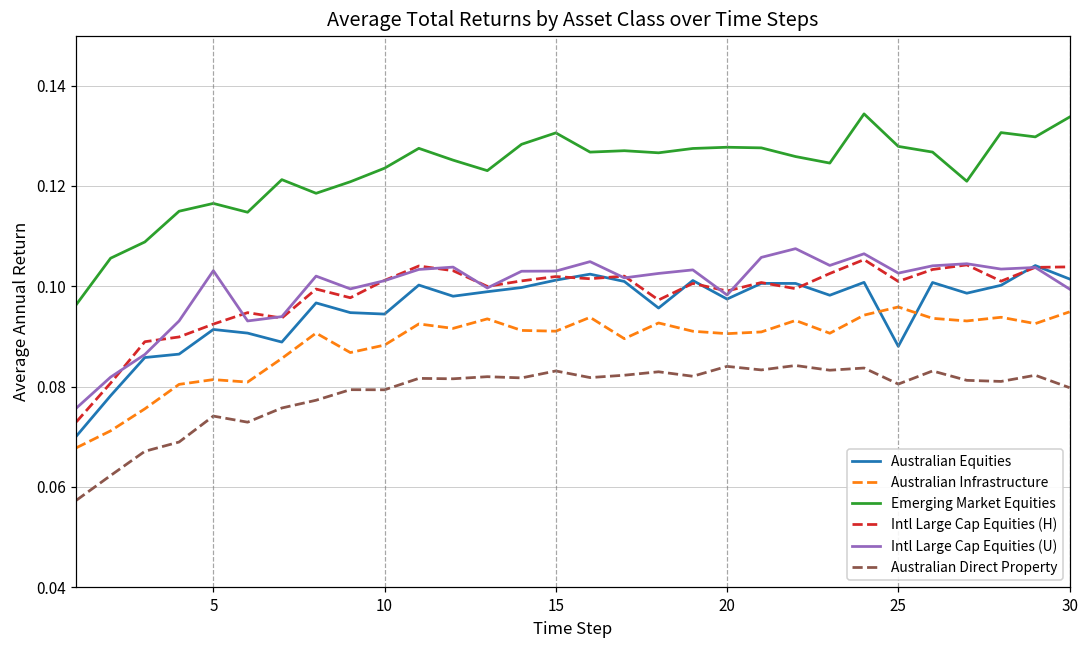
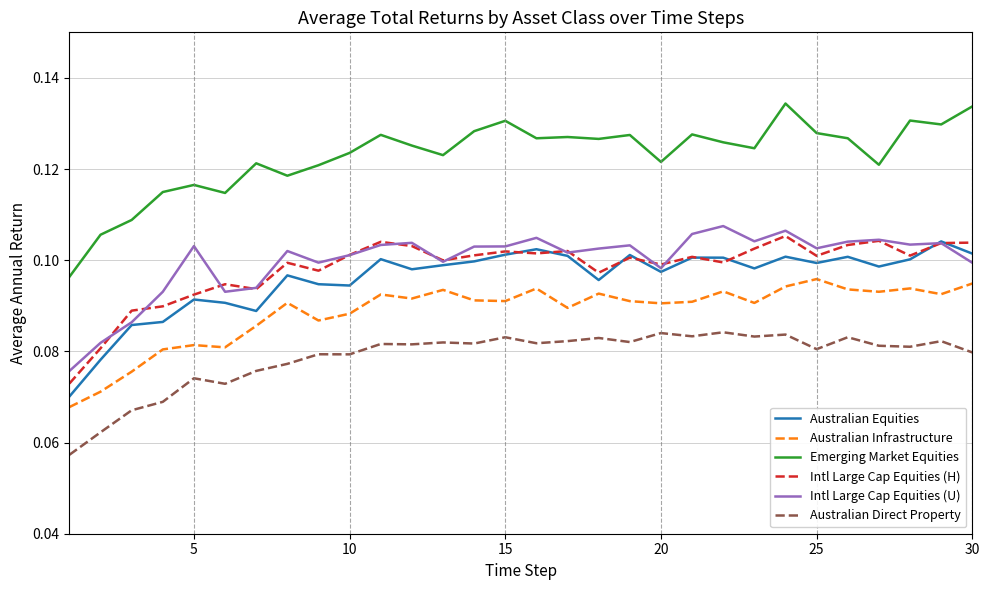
  {
    "Australian Equities": {
      "5": 0.091,
      "10": 0.094,
      "15": 0.101,
      "20": 0.097,
-     "25": 0.088,
+     "25": 0.099,
      "30": 0.101
    },
    "Australian Infrastructure": {
      "5": 0.081,
      "10": 0.088,
      "15": 0.091,
      "20": 0.091,
      "25": 0.096,
      "30": 0.095
    },
    "Emerging Market Equities": {
      "5": 0.117,
      "10": 0.124,
      "15": 0.131,
-     "20": 0.128,
+     "20": 0.122,
      "25": 0.128,
      "30": 0.134
    },
    "Intl Large Cap Equities (H)": {
      "5": 0.092,
      "15": 0.102,
      "20": 0.099,
      "25": 0.101,
      "30": 0.104
    },
    "Intl Large Cap Equities (U)": {
      "5": 0.103,
      "15": 0.103,
      "20": 0.098,
      "25": 0.103,
      "30": 0.099
    },
    "Australian Direct Property": {
      "5": 0.074,
      "10": 0.079,
      "15": 0.083,
      "20": 0.084,
      "25": 0.080,
      "30": 0.080
    }
  }
